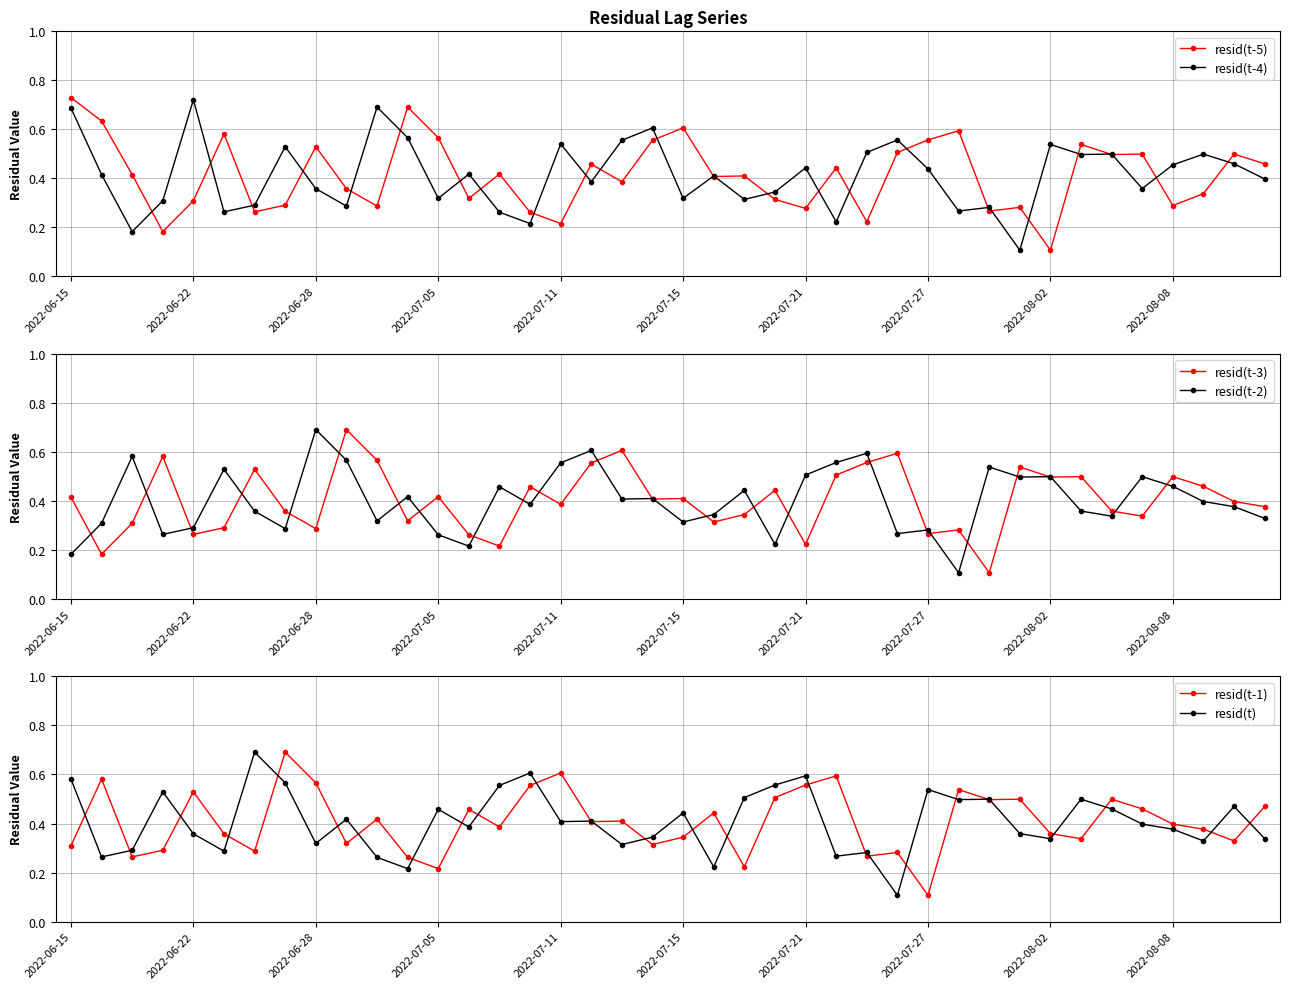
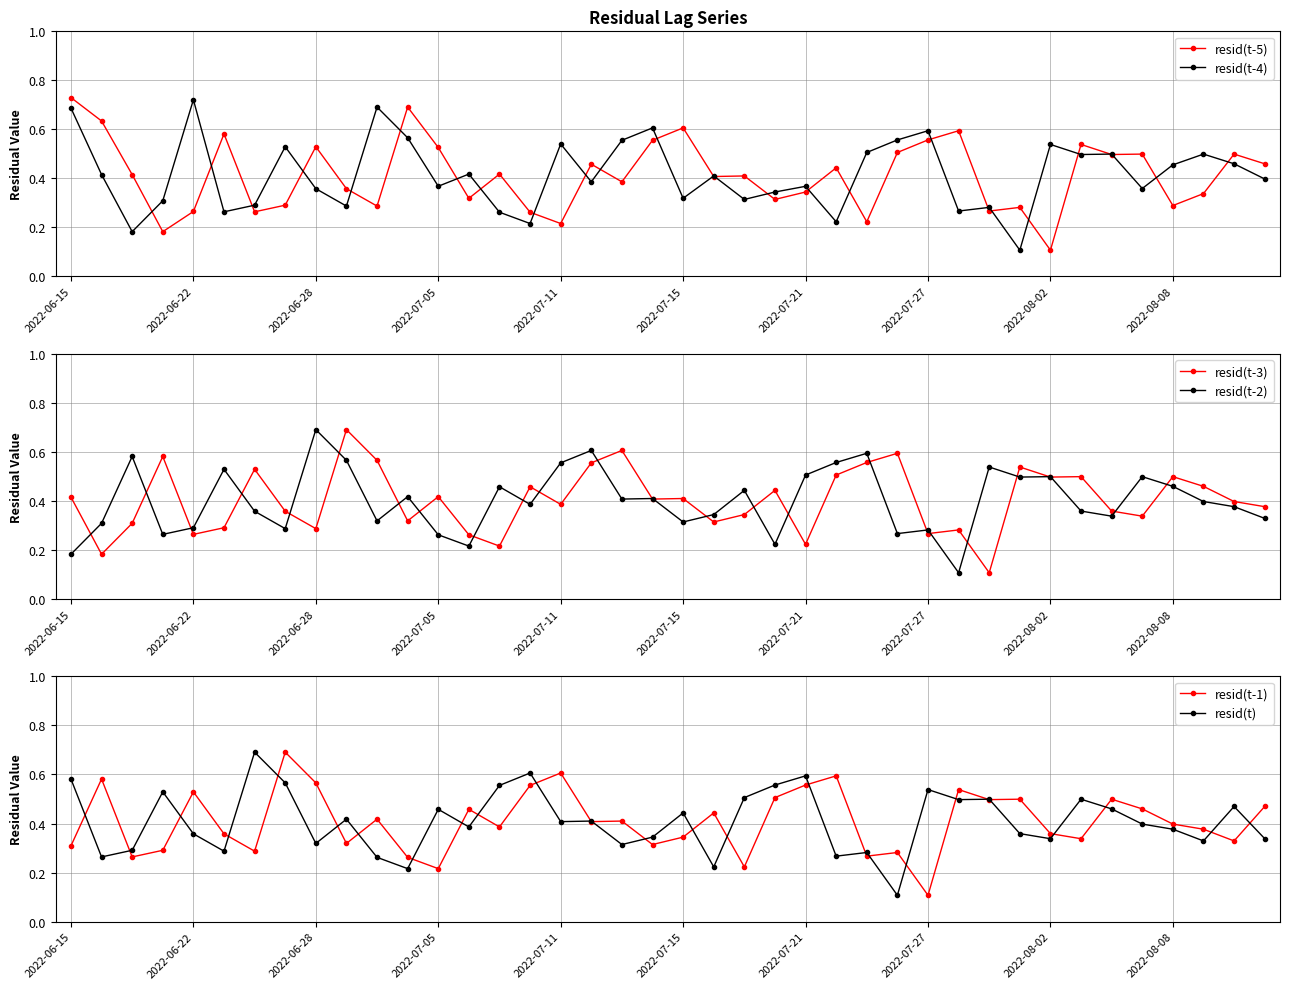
  {
    "Residual Lag Series": {
      "resid(t-5)": {
        "2022-06-15": 0.73,
-       "2022-06-22": 0.31,
+       "2022-06-22": 0.26,
        "2022-06-28": 0.53,
-       "2022-07-05": 0.57,
+       "2022-07-05": 0.53,
        "2022-07-11": 0.22,
        "2022-07-15": 0.61,
-       "2022-07-21": 0.28,
+       "2022-07-21": 0.34,
        "2022-07-27": 0.56,
        "2022-08-02": 0.11,
        "2022-08-08": 0.29
      },
      "resid(t-4)": {
        "2022-06-15": 0.69,
        "2022-06-22": 0.72,
        "2022-06-28": 0.36,
-       "2022-07-05": 0.32,
+       "2022-07-05": 0.37,
        "2022-07-11": 0.54,
        "2022-07-15": 0.32,
-       "2022-07-21": 0.44,
-       "2022-07-27": 0.44,
+       "2022-07-21": 0.37,
+       "2022-07-27": 0.59,
        "2022-08-02": 0.54,
        "2022-08-08": 0.46
      }
    }
  }
